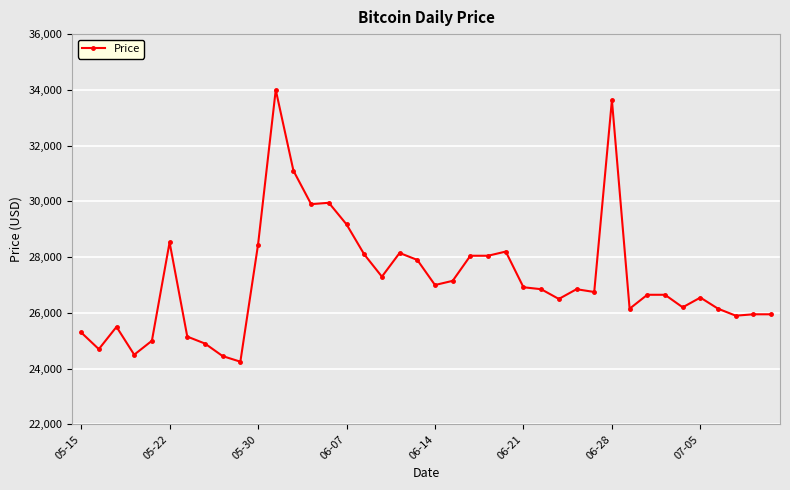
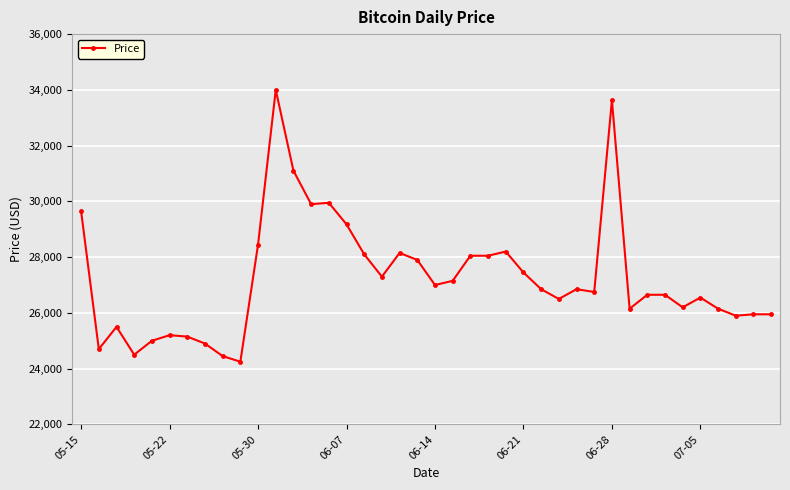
  {
-   "05-15": "25,300",
-   "05-22": "28,500",
+   "05-15": "29,600",
+   "05-22": "25,200",
    "05-30": "28,500",
    "06-07": "29,200",
    "06-14": "27,000",
-   "06-21": "26,900",
+   "06-21": "27,500",
    "06-28": "33,600",
    "07-05": "26,600"
  }
